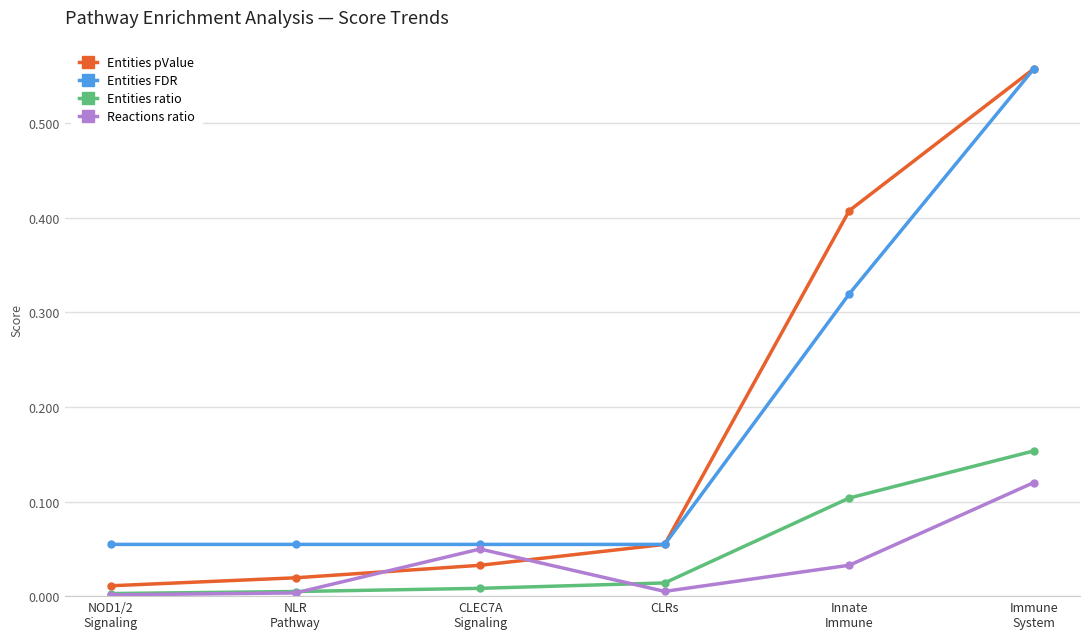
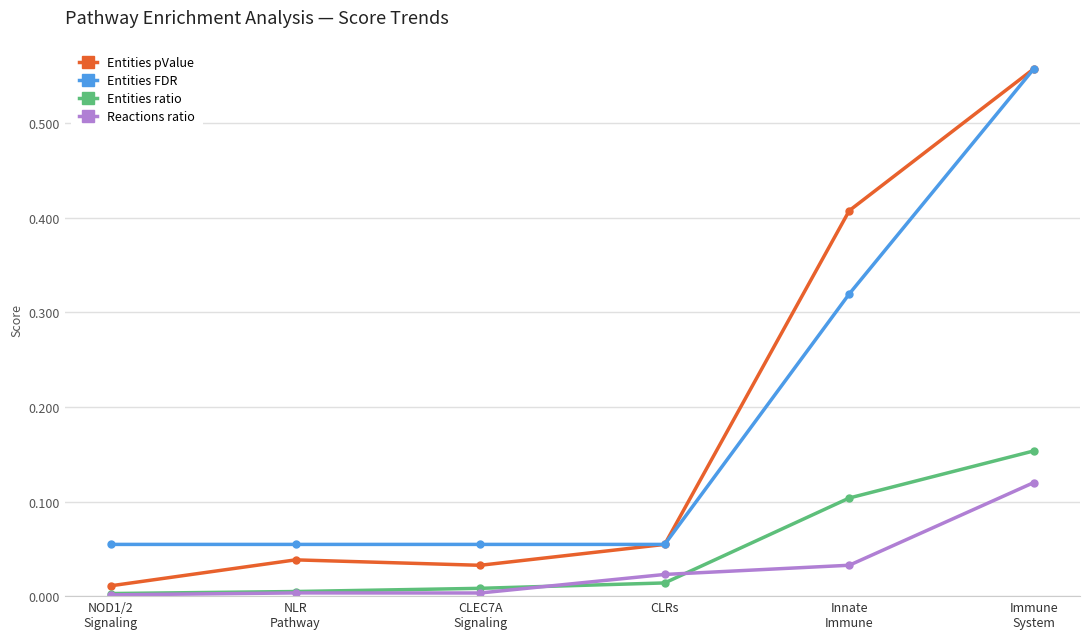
  {
    "Entities pValue": {
      "NOD1/2 Signaling": 0.01,
-     "NLR Pathway": 0.02,
+     "NLR Pathway": 0.04,
      "CLEC7A Signaling": 0.03,
      "Innate Immune": 0.41
    },
    "Entities FDR": {
      "NOD1/2 Signaling": 0.05,
      "NLR Pathway": 0.05,
      "CLEC7A Signaling": 0.05,
      "Innate Immune": 0.32
    },
    "Entities ratio": {
      "CLEC7A Signaling": 0.01,
      "CLRs": 0.01,
      "Innate Immune": 0.10,
      "Immune System": 0.15
    },
    "Reactions ratio": {
-     "CLEC7A Signaling": 0.05,
-     "CLRs": 0.01,
+     "CLEC7A Signaling": 0.00,
+     "CLRs": 0.02,
      "Innate Immune": 0.03,
      "Immune System": 0.12
    }
  }
